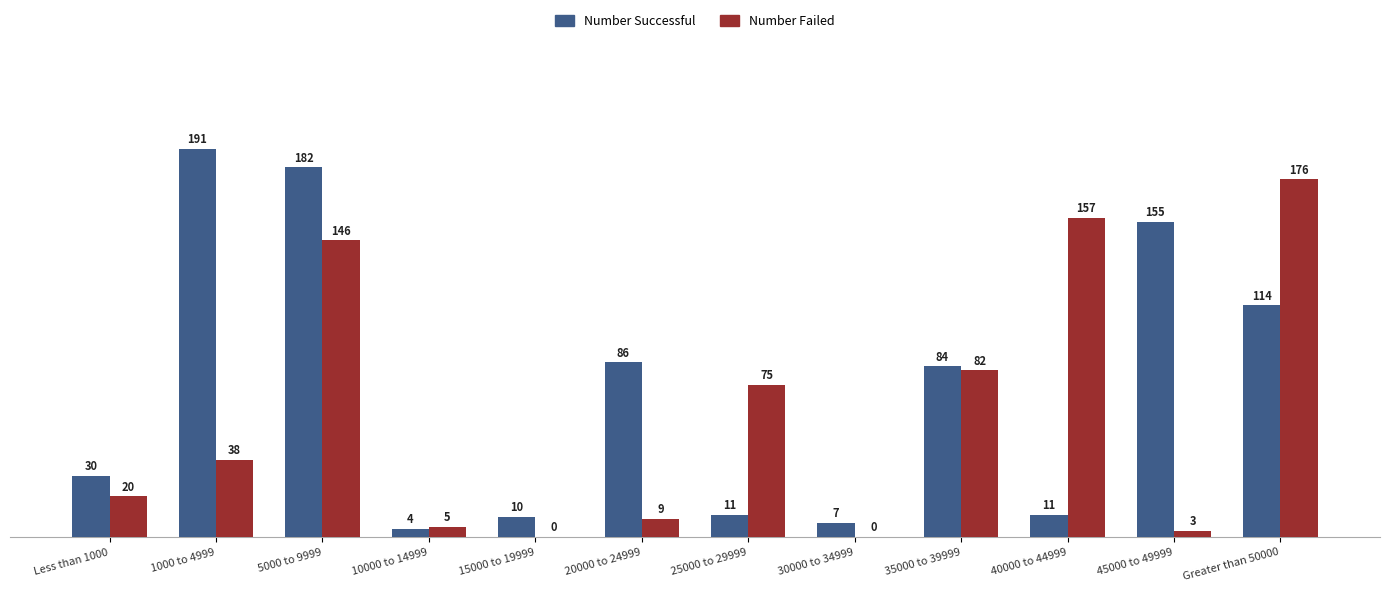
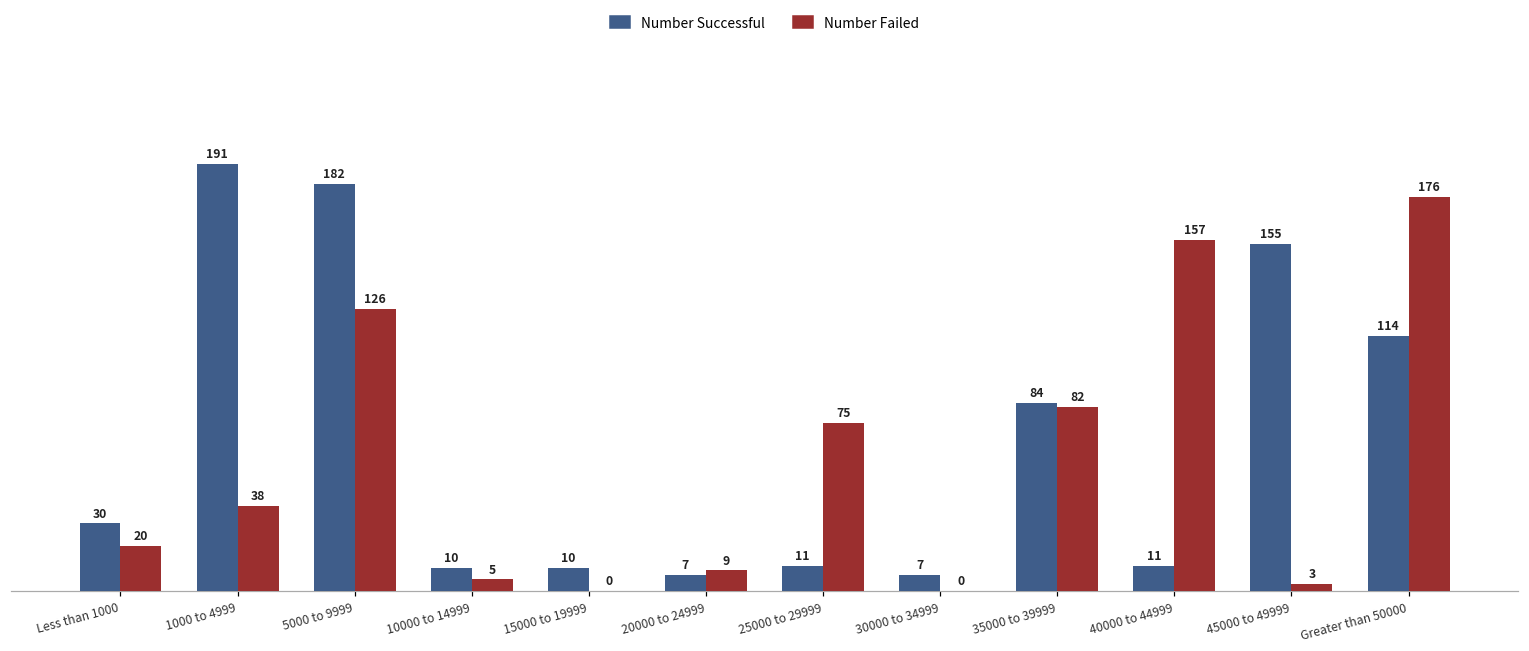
  {
    "Number Successful": {
      "Less than 1000": 30,
      "1000 to 4999": 191,
      "5000 to 9999": 182,
-     "10000 to 14999": 4,
+     "10000 to 14999": 10,
      "15000 to 19999": 10,
-     "20000 to 24999": 86,
+     "20000 to 24999": 7,
      "25000 to 29999": 11,
      "30000 to 34999": 7,
      "35000 to 39999": 84,
      "40000 to 44999": 11,
      "45000 to 49999": 155,
      "Greater than 50000": 114
    },
    "Number Failed": {
      "Less than 1000": 20,
      "1000 to 4999": 38,
-     "5000 to 9999": 146,
+     "5000 to 9999": 126,
      "10000 to 14999": 5,
      "15000 to 19999": 0,
      "20000 to 24999": 9,
      "25000 to 29999": 75,
      "30000 to 34999": 0,
      "35000 to 39999": 82,
      "40000 to 44999": 157,
      "45000 to 49999": 3,
      "Greater than 50000": 176
    }
  }
